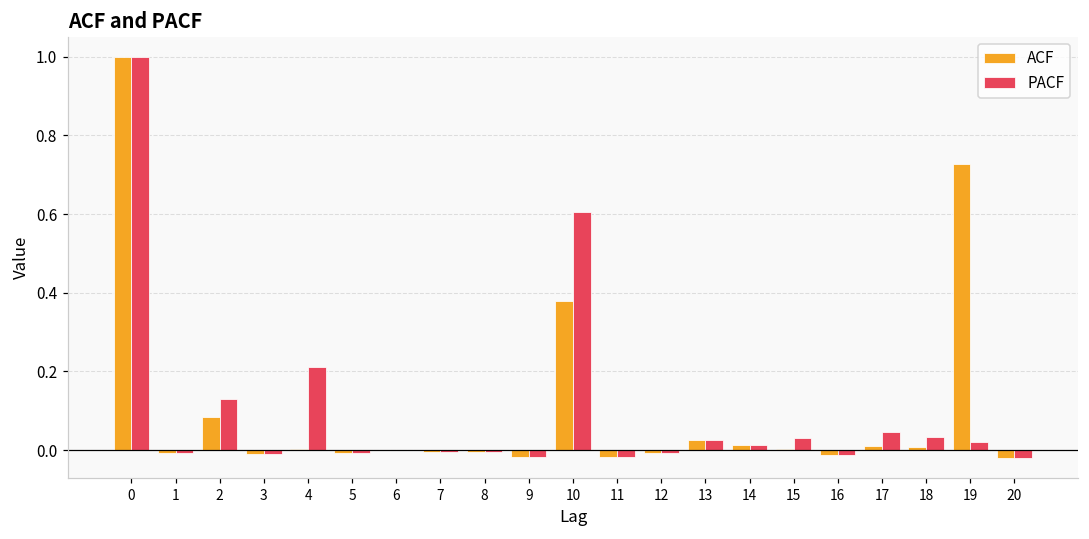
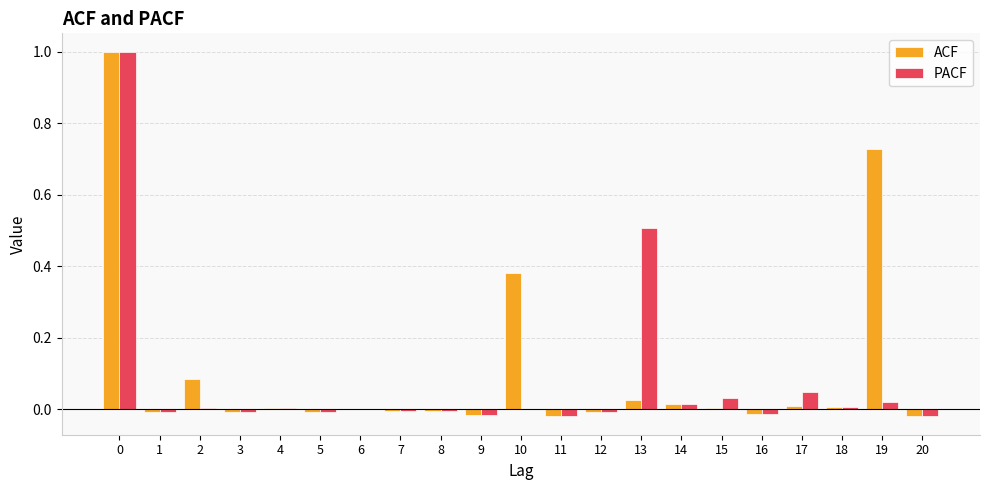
  {
    "ACF": {
      "0": 1.00,
      "2": 0.08,
      "3": -0.01,
      "5": -0.01,
      "9": -0.02,
      "10": 0.38,
      "11": -0.02,
      "12": -0.01,
      "13": 0.02,
      "14": 0.01,
      "16": -0.01,
      "17": 0.01,
      "18": 0.01,
      "19": 0.73,
      "20": -0.02
    },
    "PACF": {
      "0": 1.00,
-     "2": 0.13,
+     "2": 0.00,
      "3": -0.01,
-     "4": 0.21,
+     "4": 0.00,
      "5": -0.01,
      "9": -0.02,
-     "10": 0.60,
+     "10": 0.00,
      "11": -0.02,
      "12": -0.01,
-     "13": 0.02,
+     "13": 0.51,
      "14": 0.01,
      "15": 0.03,
      "16": -0.01,
      "17": 0.05,
-     "18": 0.03,
+     "18": 0.01,
      "19": 0.02,
      "20": -0.02
    }
  }
